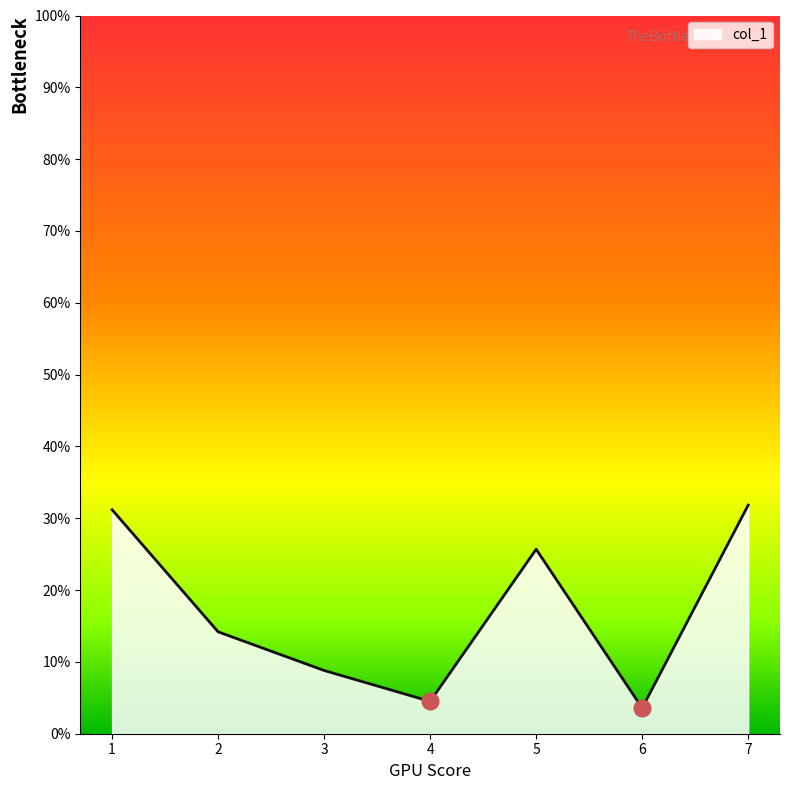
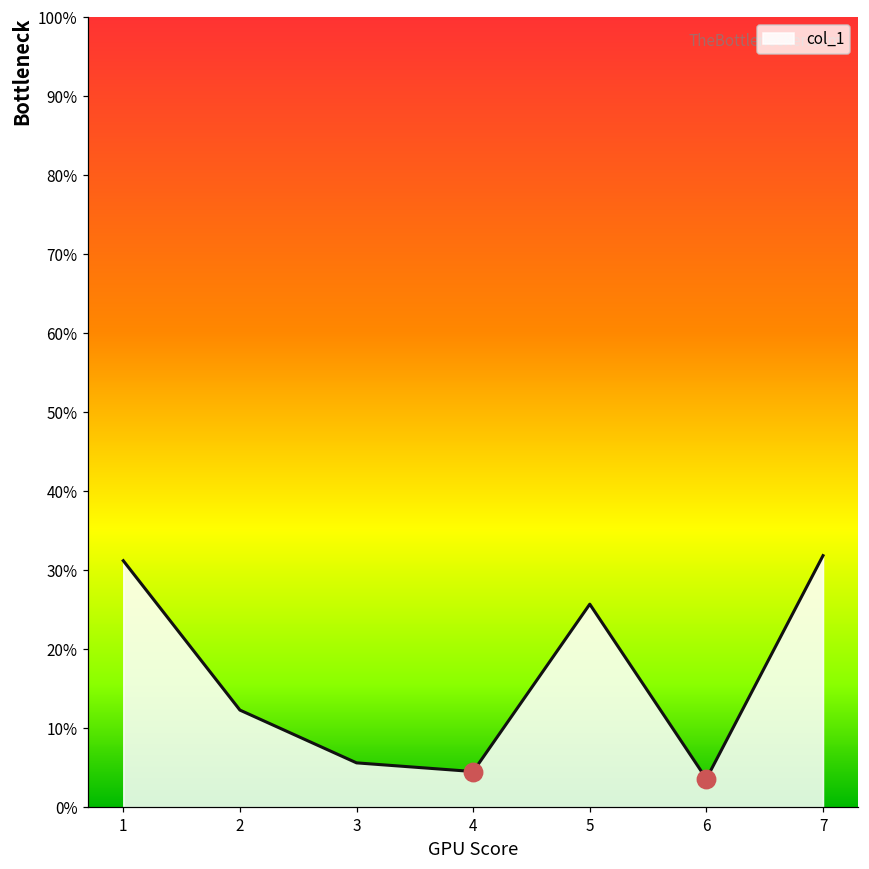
  {
    "col_1": {
      "1": "31%",
-     "2": "14%",
-     "3": "9%",
+     "2": "12%",
+     "3": "6%",
      "5": "26%",
      "7": "32%"
    }
  }
